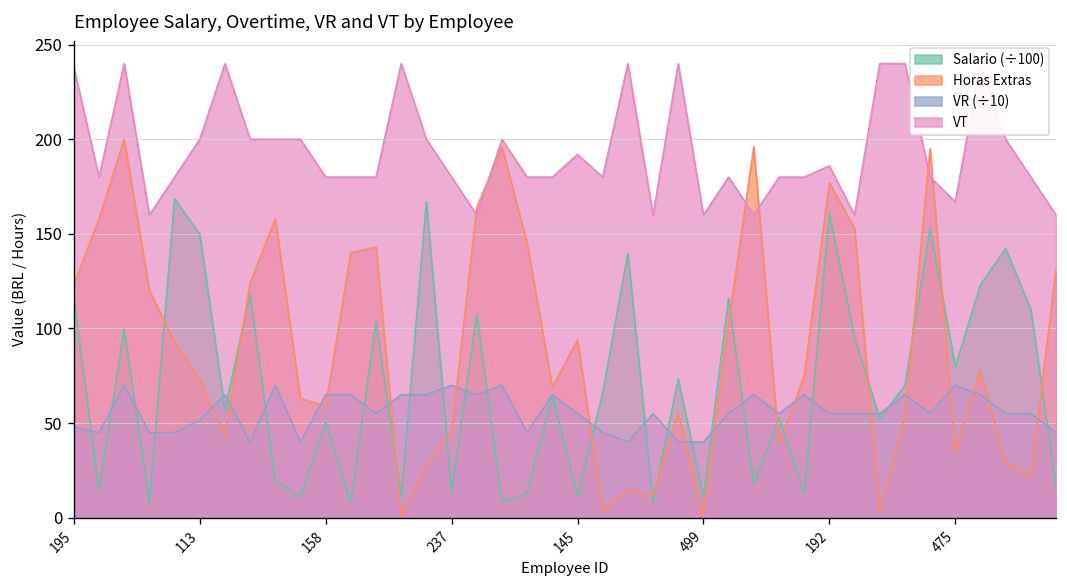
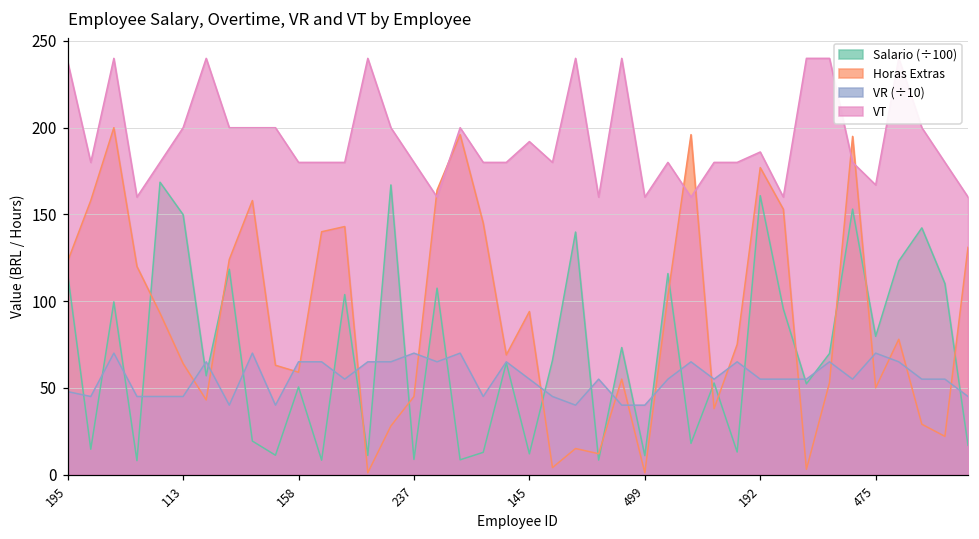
  {
    "Salario (÷100)": {
      "195": 116,
      "113": 150,
      "158": 50,
-     "237": 14,
+     "237": 9,
      "145": 12,
      "499": 11,
      "192": 161,
      "475": 80
    },
    "Horas Extras": {
      "195": 123,
-     "113": 73,
+     "113": 64,
      "158": 59,
      "237": 45,
      "145": 94,
      "499": 1,
      "192": 177,
-     "475": 35
+     "475": 50
    },
    "VR (÷10)": {
      "195": 48,
-     "113": 52,
+     "113": 45,
      "158": 65,
      "237": 70,
      "145": 55,
      "499": 40,
      "192": 55,
      "475": 70
    },
    "VT": {
      "195": 238,
      "113": 200,
      "158": 180,
      "237": 180,
      "145": 192,
      "499": 160,
      "192": 186,
      "475": 167
    }
  }
